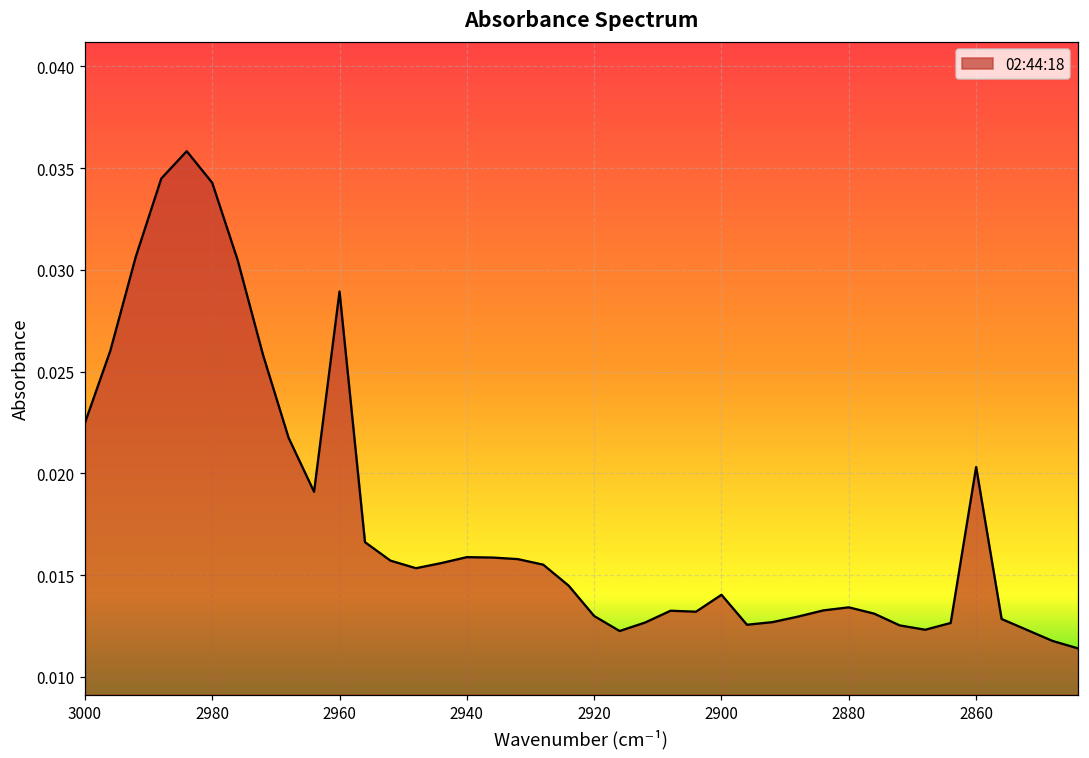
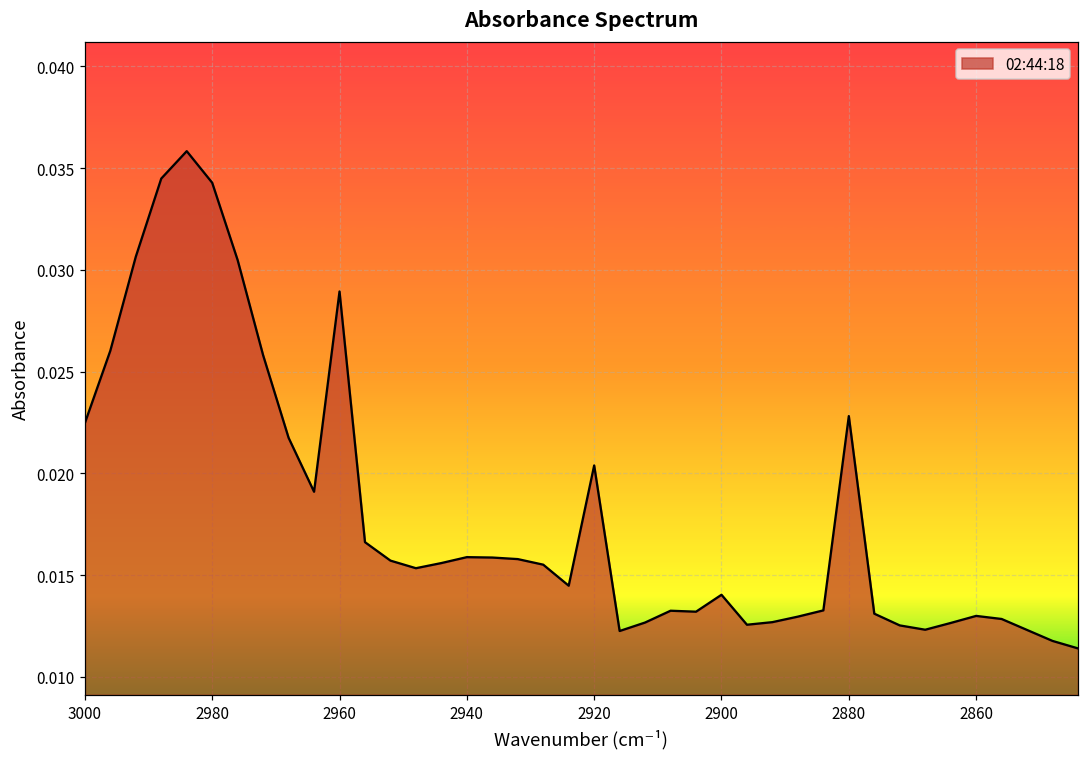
  {
    "3000": 0.0225,
    "2980": 0.0343,
    "2960": 0.0289,
    "2940": 0.0159,
-   "2920": 0.0130,
+   "2920": 0.0204,
    "2900": 0.0140,
-   "2880": 0.0134,
-   "2860": 0.0203
+   "2880": 0.0228,
+   "2860": 0.0130
  }
